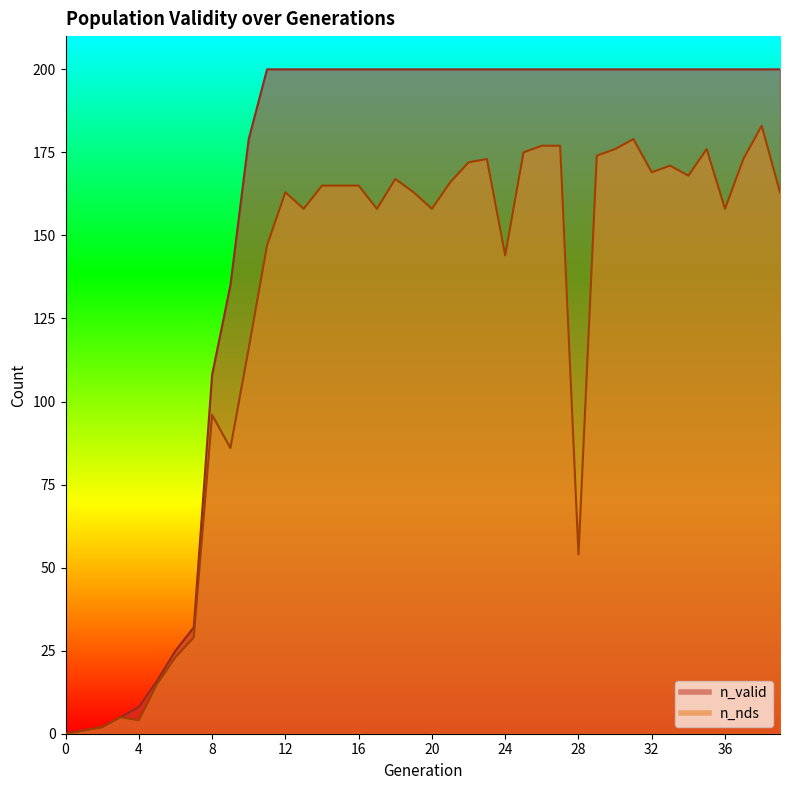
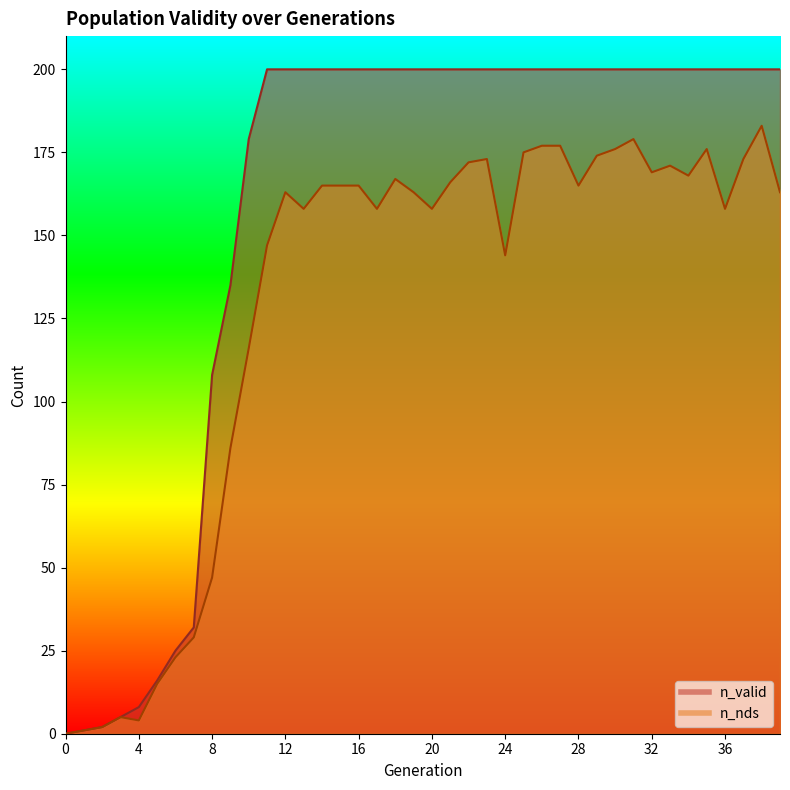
  {
    "n_valid": {
      "4": 8,
      "8": 108,
      "12": 200,
      "16": 200,
      "20": 200,
      "24": 200,
      "28": 200,
      "32": 200,
      "36": 200
    },
    "n_nds": {
      "4": 4,
-     "8": 96,
+     "8": 47,
      "12": 163,
      "16": 165,
      "20": 158,
      "24": 144,
-     "28": 54,
+     "28": 165,
      "32": 169,
      "36": 158
    }
  }
